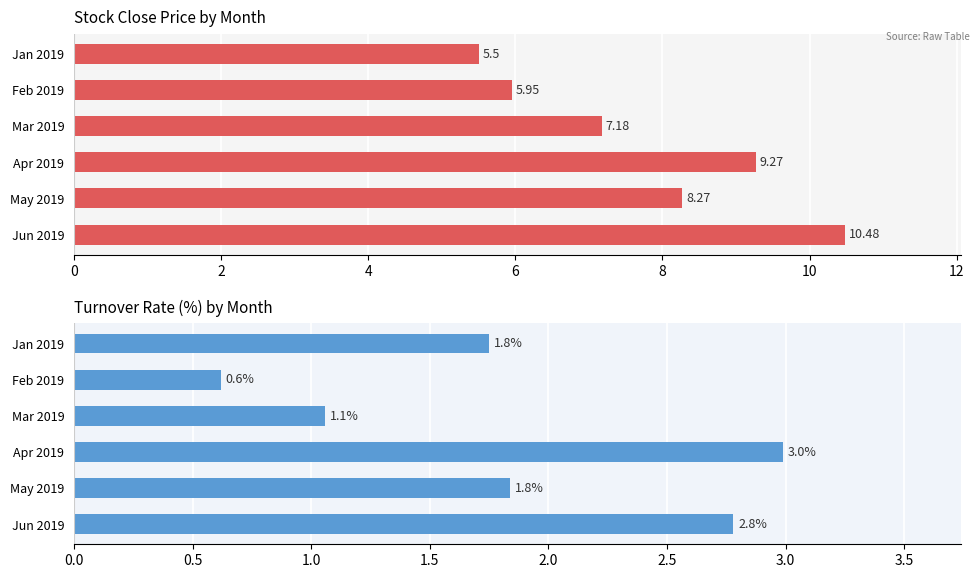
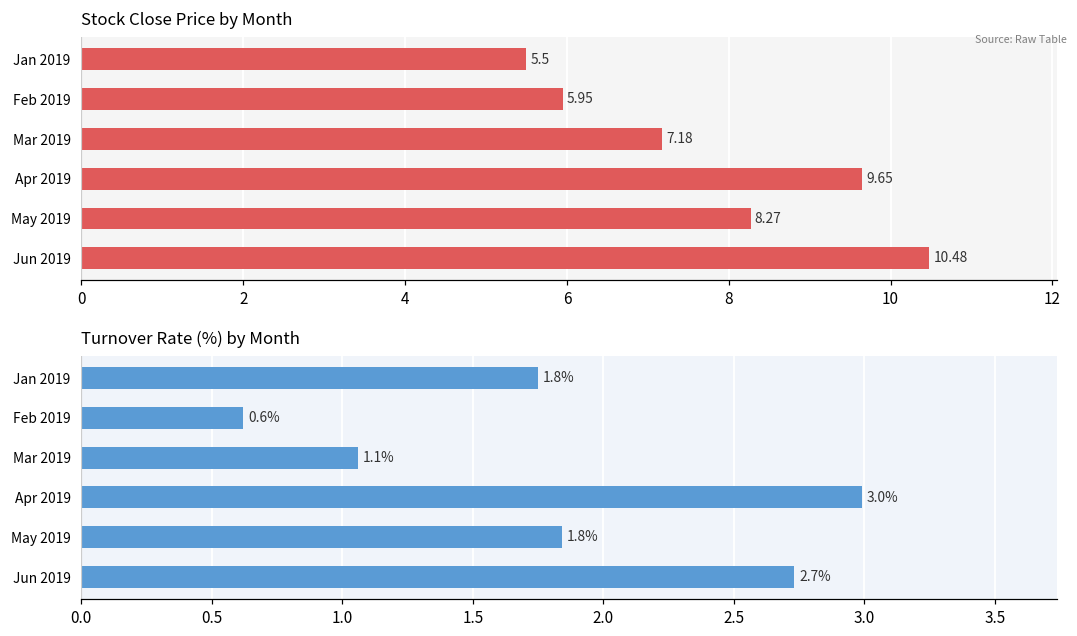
  {
    "Stock Close Price by Month": {
      "Jan 2019": "5.5",
      "Feb 2019": "5.95",
      "Mar 2019": "7.18",
-     "Apr 2019": "9.27",
+     "Apr 2019": "9.65",
      "May 2019": "8.27",
      "Jun 2019": "10.48"
    },
    "Turnover Rate (%) by Month": {
      "Jan 2019": "1.8%",
      "Feb 2019": "0.6%",
      "Mar 2019": "1.1%",
      "Apr 2019": "3.0%",
      "May 2019": "1.8%",
-     "Jun 2019": "2.8%"
+     "Jun 2019": "2.7%"
    }
  }
